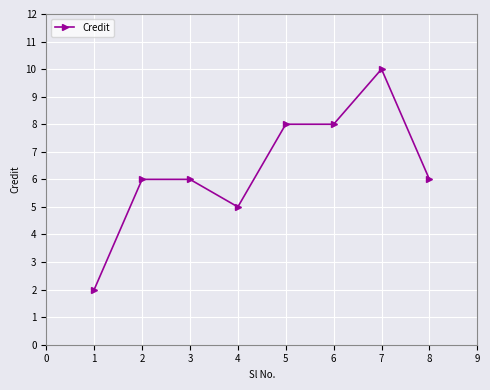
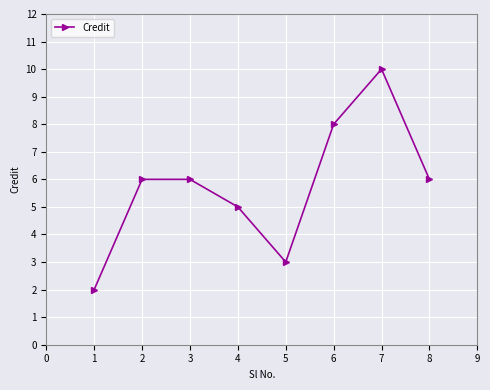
  {
    "1": 2,
    "2": 6,
    "3": 6,
    "4": 5,
-   "5": 8,
+   "5": 3,
    "6": 8,
    "7": 10,
    "8": 6
  }
